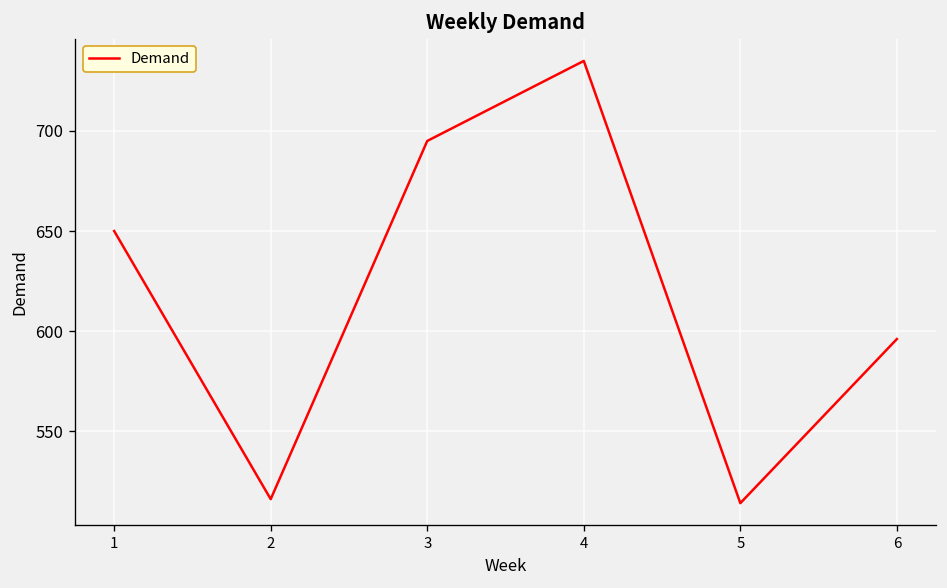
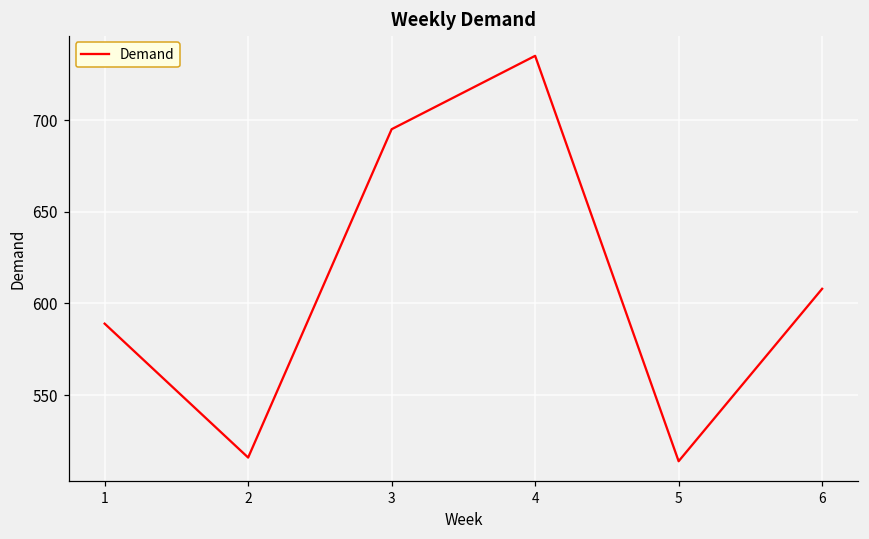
  {
-   "1": 650,
+   "1": 589,
    "2": 516,
    "3": 695,
    "4": 735,
    "5": 514,
-   "6": 596
+   "6": 608
  }
